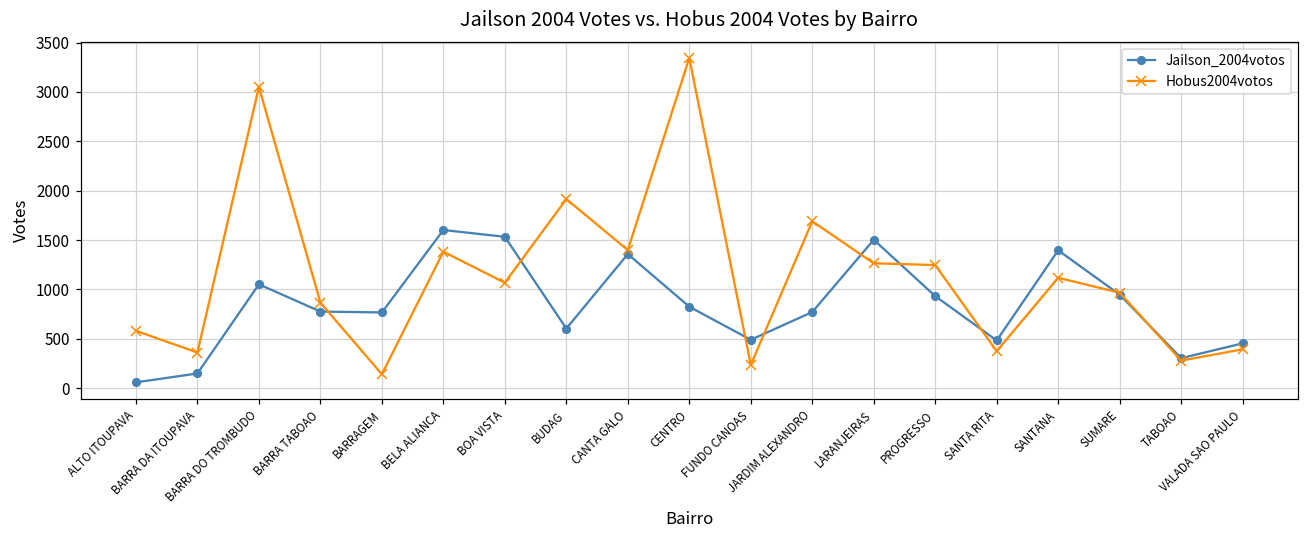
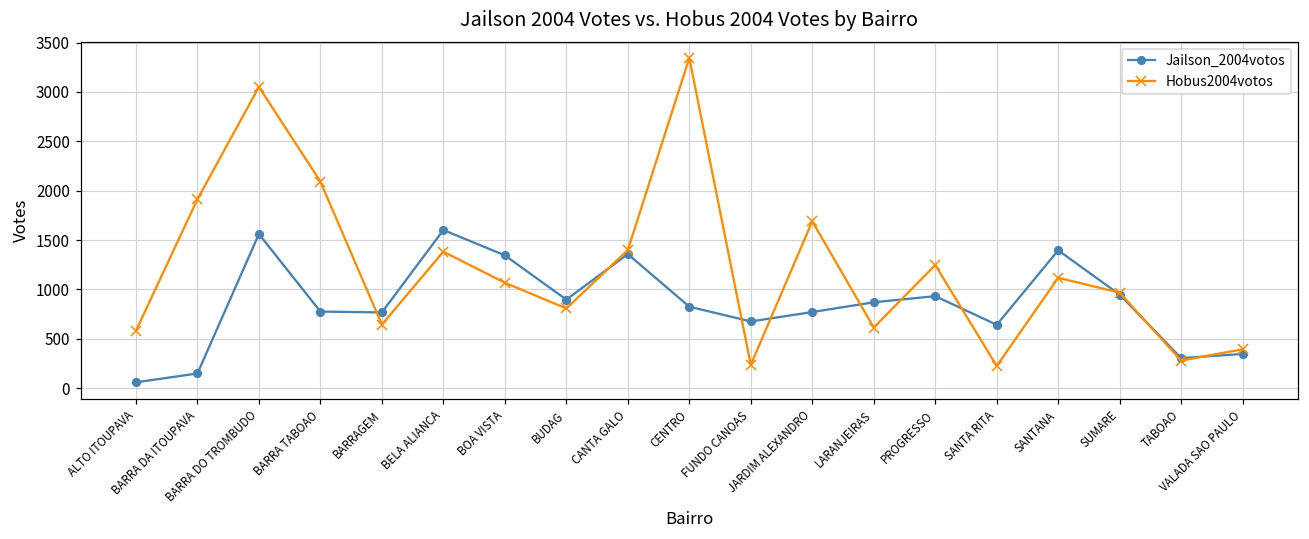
  {
    "Jailson_2004votos": {
      "ALTO ITOUPAVA": 100,
      "BARRA DA ITOUPAVA": 100,
-     "BARRA DO TROMBUDO": 1100,
+     "BARRA DO TROMBUDO": 1600,
      "BARRA TABOAO": 800,
      "BARRAGEM": 800,
      "BELA ALIANCA": 1600,
-     "BOA VISTA": 1500,
-     "BUDAG": 600,
+     "BOA VISTA": 1300,
+     "BUDAG": 900,
      "CANTA GALO": 1400,
      "CENTRO": 800,
-     "FUNDO CANOAS": 500,
+     "FUNDO CANOAS": 700,
      "JARDIM ALEXANDRO": 800,
-     "LARANJEIRAS": 1500,
+     "LARANJEIRAS": 900,
      "PROGRESSO": 900,
-     "SANTA RITA": 500,
+     "SANTA RITA": 600,
      "SANTANA": 1400,
-     "VALADA SAO PAULO": 500
+     "VALADA SAO PAULO": 300
    },
    "Hobus2004votos": {
      "ALTO ITOUPAVA": 600,
-     "BARRA DA ITOUPAVA": 400,
+     "BARRA DA ITOUPAVA": 1900,
      "BARRA DO TROMBUDO": 3100,
-     "BARRA TABOAO": 900,
-     "BARRAGEM": 100,
+     "BARRA TABOAO": 2100,
+     "BARRAGEM": 600,
      "BELA ALIANCA": 1400,
      "BOA VISTA": 1100,
-     "BUDAG": 1900,
+     "BUDAG": 800,
      "CANTA GALO": 1400,
      "CENTRO": 3300,
      "FUNDO CANOAS": 200,
      "JARDIM ALEXANDRO": 1700,
-     "LARANJEIRAS": 1300,
+     "LARANJEIRAS": 600,
      "PROGRESSO": 1200,
-     "SANTA RITA": 400,
+     "SANTA RITA": 200,
      "SANTANA": 1100,
      "VALADA SAO PAULO": 400
    }
  }
